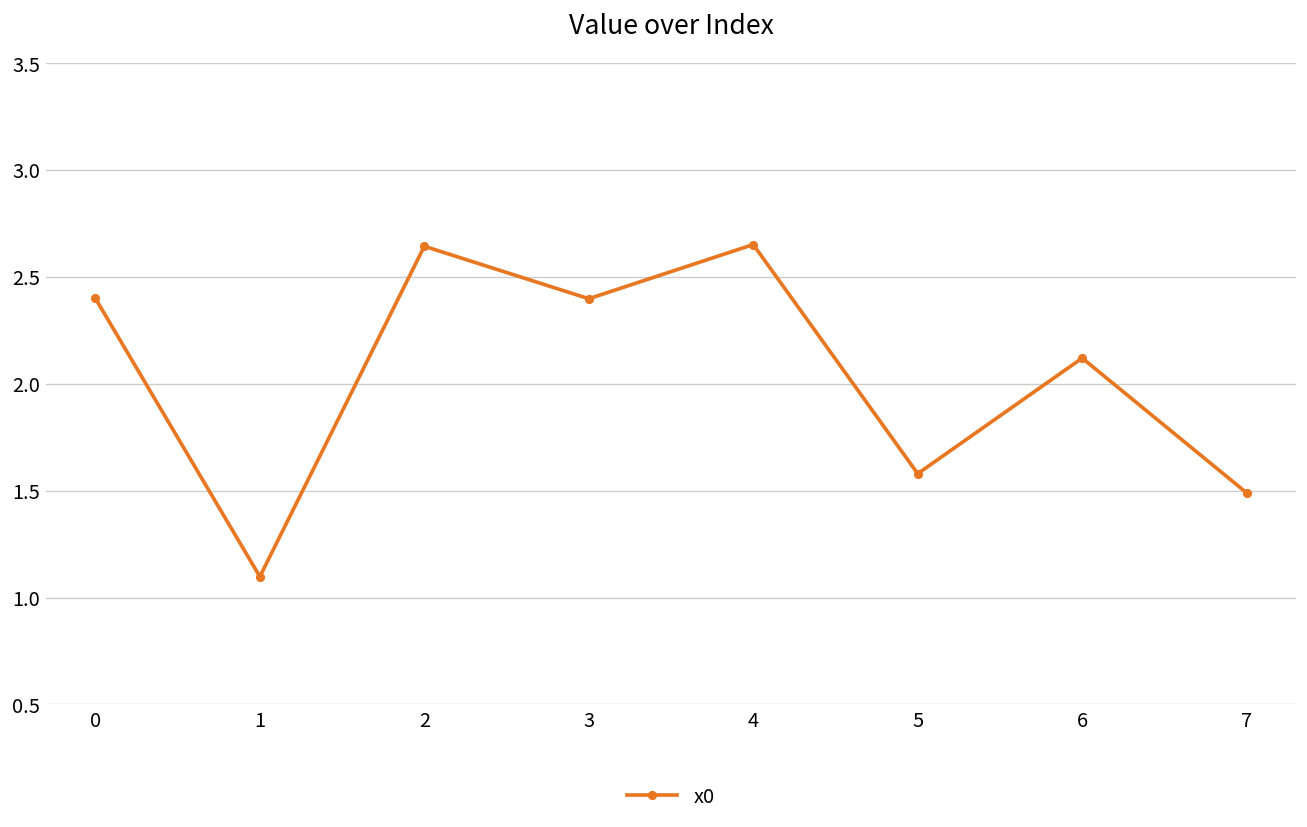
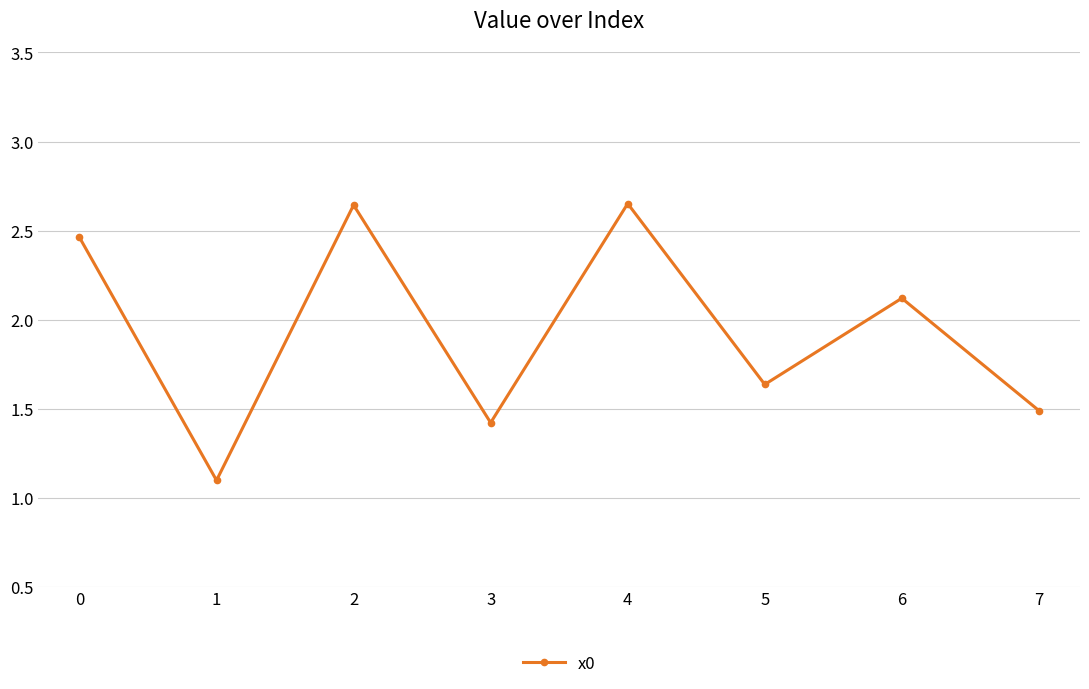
  {
-   "0": 2.40,
+   "0": 2.46,
    "1": 1.10,
    "2": 2.64,
-   "3": 2.40,
+   "3": 1.42,
    "4": 2.65,
-   "5": 1.58,
+   "5": 1.64,
    "6": 2.12,
    "7": 1.49
  }
